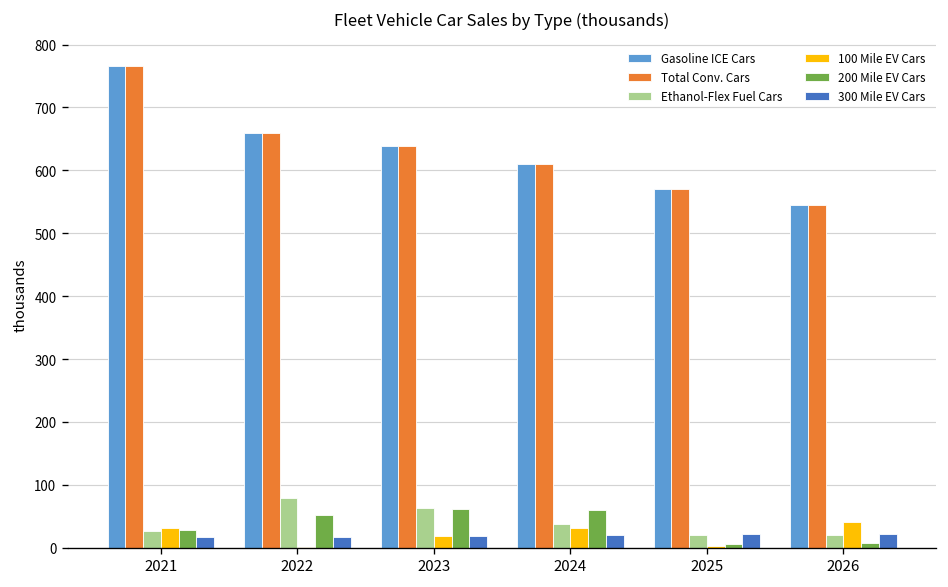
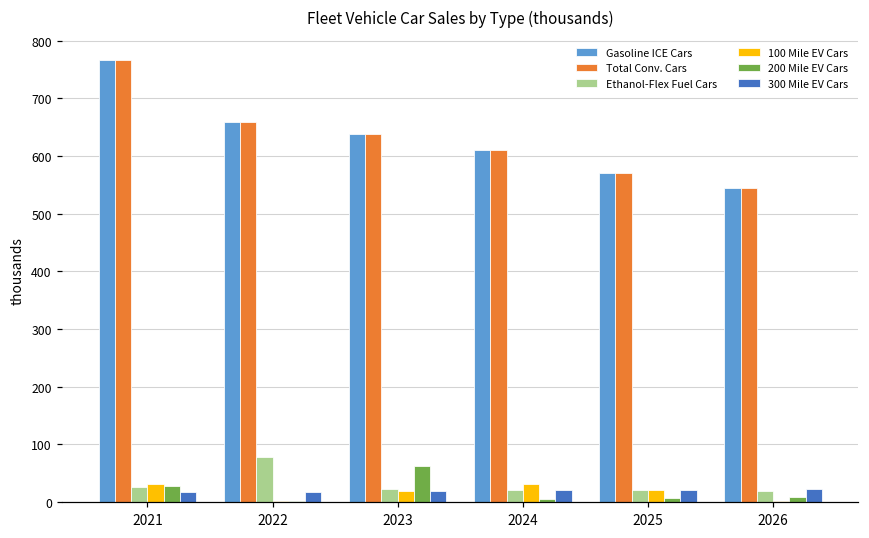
  {
    "Total Conv. Cars": {
      "2021": 770,
      "2022": 660,
      "2023": 640,
      "2024": 610,
      "2025": 570,
      "2026": 550
    },
    "Ethanol-Flex Fuel Cars": {
      "2021": 30,
      "2022": 80,
-     "2023": 60,
-     "2024": 40,
+     "2023": 20,
+     "2024": 20,
      "2025": 20,
      "2026": 20
    },
    "100 Mile EV Cars": {
      "2021": 30,
      "2023": 20,
      "2024": 30,
-     "2025": 0,
-     "2026": 40
+     "2025": 20,
+     "2026": 0
    },
    "200 Mile EV Cars": {
      "2021": 30,
-     "2022": 50,
+     "2022": 0,
      "2023": 60,
-     "2024": 60,
+     "2024": 10,
      "2025": 10,
      "2026": 10
    }
  }
